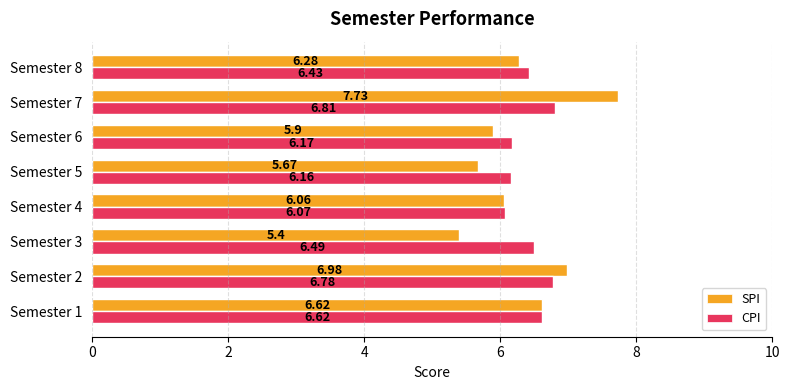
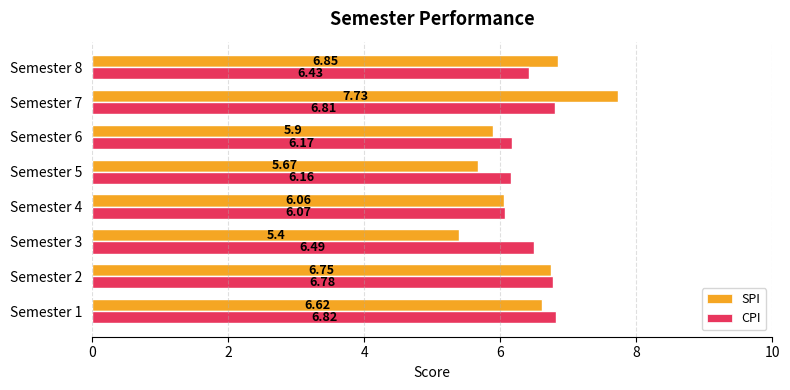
  {
    "SPI": {
-     "Semester 8": 6.28,
+     "Semester 8": 6.85,
      "Semester 7": 7.73,
      "Semester 6": 5.9,
      "Semester 5": 5.67,
      "Semester 4": 6.06,
      "Semester 3": 5.4,
-     "Semester 2": 6.98,
+     "Semester 2": 6.75,
      "Semester 1": 6.62
    },
    "CPI": {
      "Semester 8": 6.43,
      "Semester 7": 6.81,
      "Semester 6": 6.17,
      "Semester 5": 6.16,
      "Semester 4": 6.07,
      "Semester 3": 6.49,
      "Semester 2": 6.78,
-     "Semester 1": 6.62
+     "Semester 1": 6.82
    }
  }
